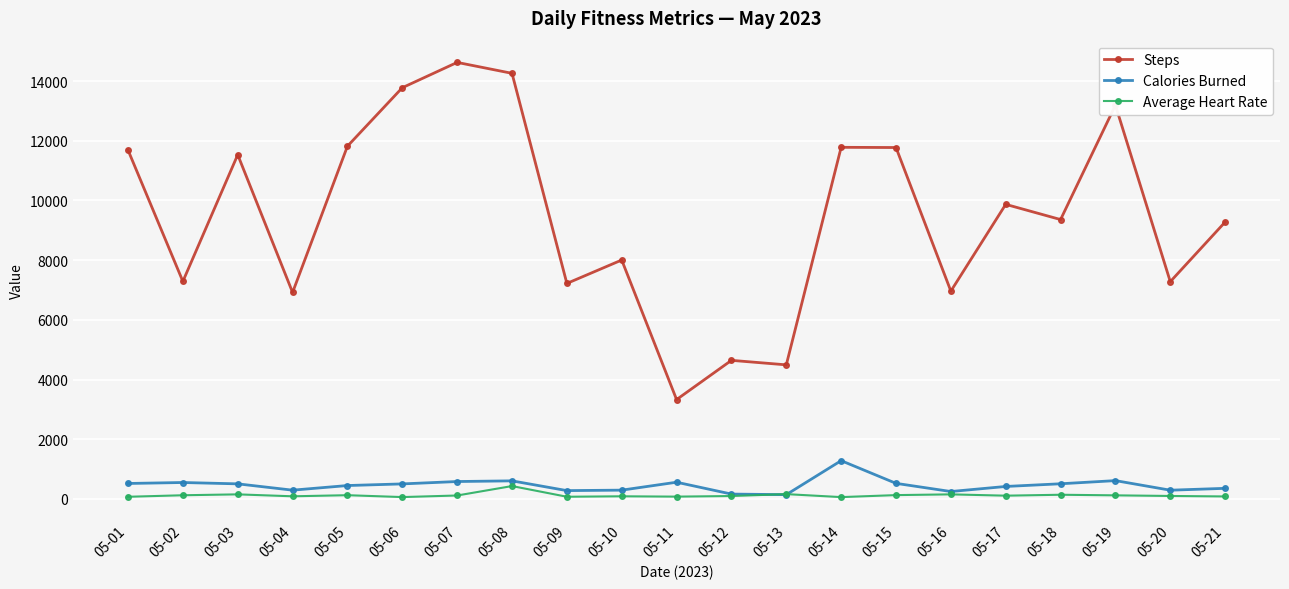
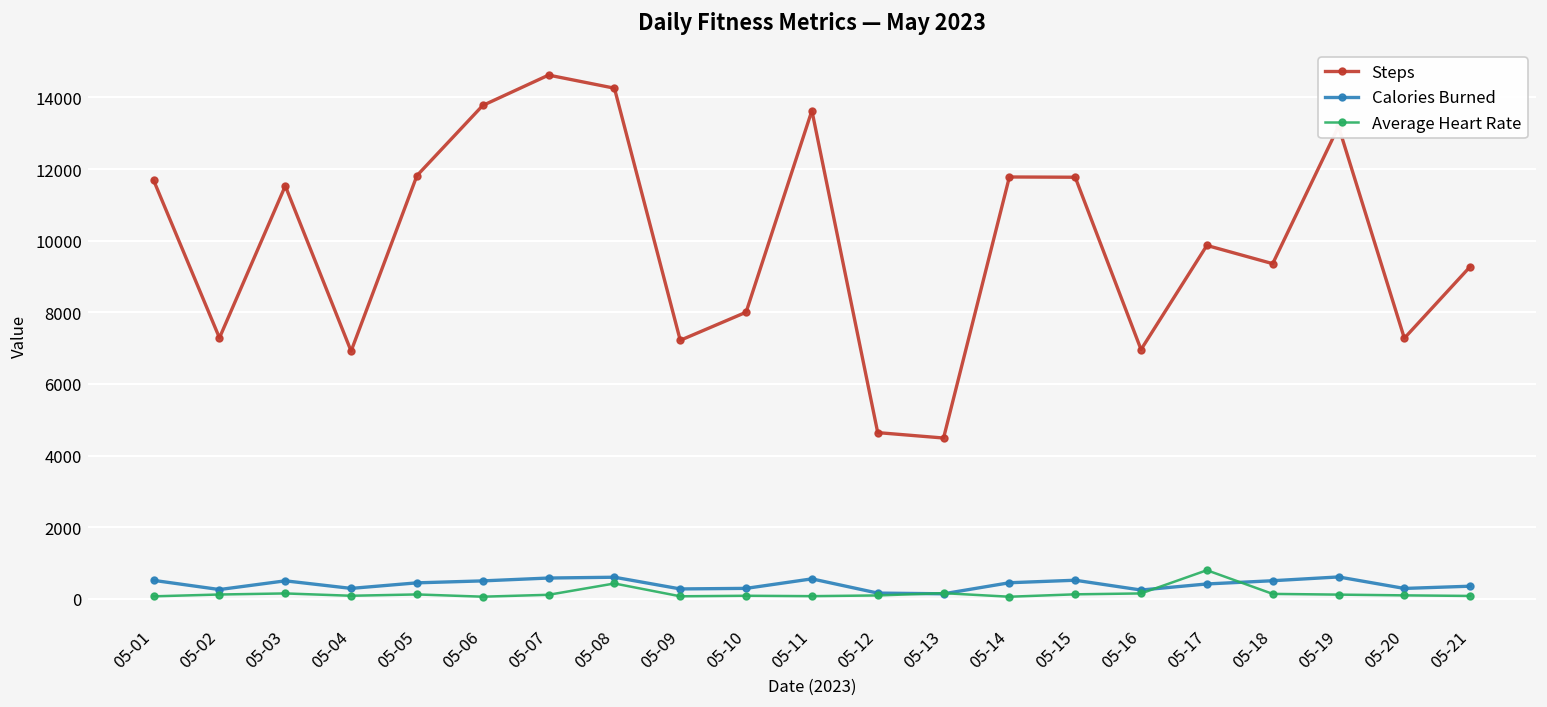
  {
    "Steps": {
      "05-01": 11700,
      "05-02": 7300,
      "05-03": 11500,
      "05-04": 6900,
      "05-05": 11800,
      "05-06": 13800,
      "05-07": 14600,
      "05-08": 14300,
      "05-09": 7200,
      "05-10": 8000,
-     "05-11": 3300,
+     "05-11": 13600,
      "05-12": 4600,
      "05-13": 4500,
      "05-14": 11800,
      "05-15": 11800,
      "05-16": 7000,
      "05-17": 9900,
      "05-18": 9400,
      "05-20": 7300,
      "05-21": 9300
    },
    "Calories Burned": {
      "05-01": 500,
-     "05-02": 500,
+     "05-02": 300,
      "05-03": 500,
      "05-04": 300,
      "05-05": 400,
      "05-06": 500,
      "05-07": 600,
      "05-08": 600,
      "05-09": 300,
      "05-10": 300,
      "05-11": 600,
-     "05-14": 1300,
+     "05-14": 500,
      "05-15": 500,
      "05-16": 200,
      "05-17": 400,
      "05-18": 500,
      "05-19": 600,
      "05-20": 300,
      "05-21": 400
    },
    "Average Heart Rate": {
      "05-01": 100,
      "05-02": 100,
      "05-03": 200,
      "05-04": 100,
      "05-05": 100,
      "05-06": 100,
      "05-07": 100,
      "05-08": 400,
      "05-09": 100,
      "05-10": 100,
      "05-11": 100,
      "05-14": 100,
      "05-15": 100,
      "05-16": 200,
-     "05-17": 100,
+     "05-17": 800,
      "05-18": 100,
      "05-19": 100,
      "05-20": 100,
      "05-21": 100
    }
  }
